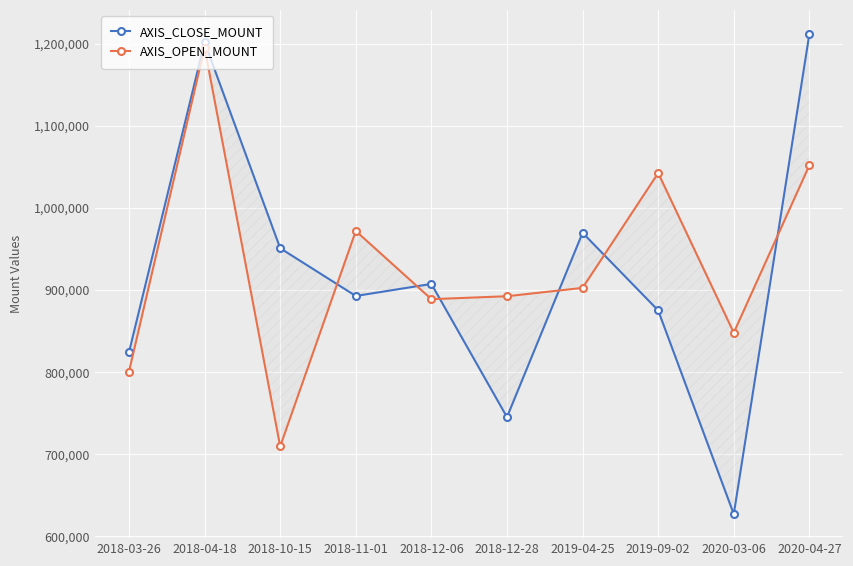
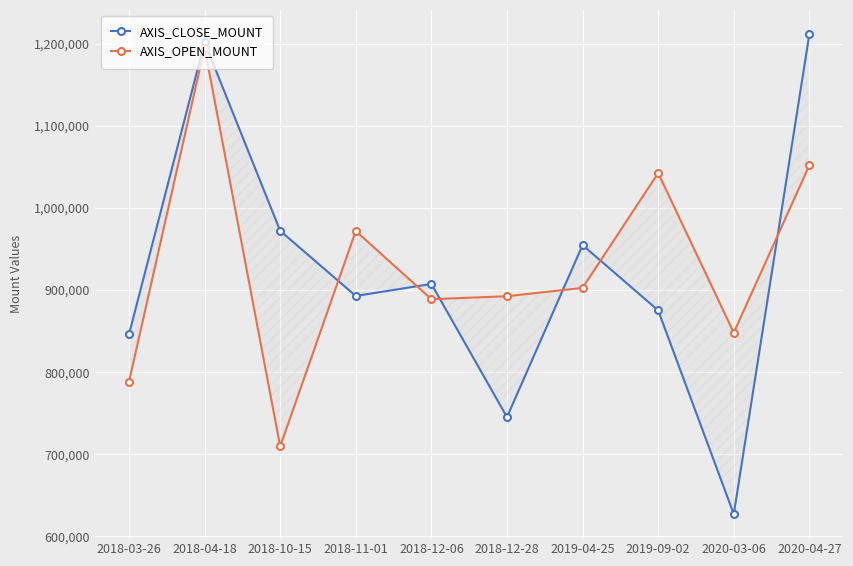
  {
    "AXIS_CLOSE_MOUNT": {
-     "2018-03-26": "820,000",
-     "2018-10-15": "950,000",
+     "2018-03-26": "850,000",
+     "2018-10-15": "970,000",
      "2018-11-01": "890,000",
      "2018-12-28": "750,000",
-     "2019-04-25": "970,000",
+     "2019-04-25": "950,000",
      "2019-09-02": "880,000",
      "2020-03-06": "630,000"
    },
    "AXIS_OPEN_MOUNT": {
-     "2018-03-26": "800,000",
+     "2018-03-26": "790,000",
      "2018-10-15": "710,000",
      "2018-12-06": "890,000",
      "2019-04-25": "900,000",
      "2020-04-27": "1,050,000"
    }
  }
